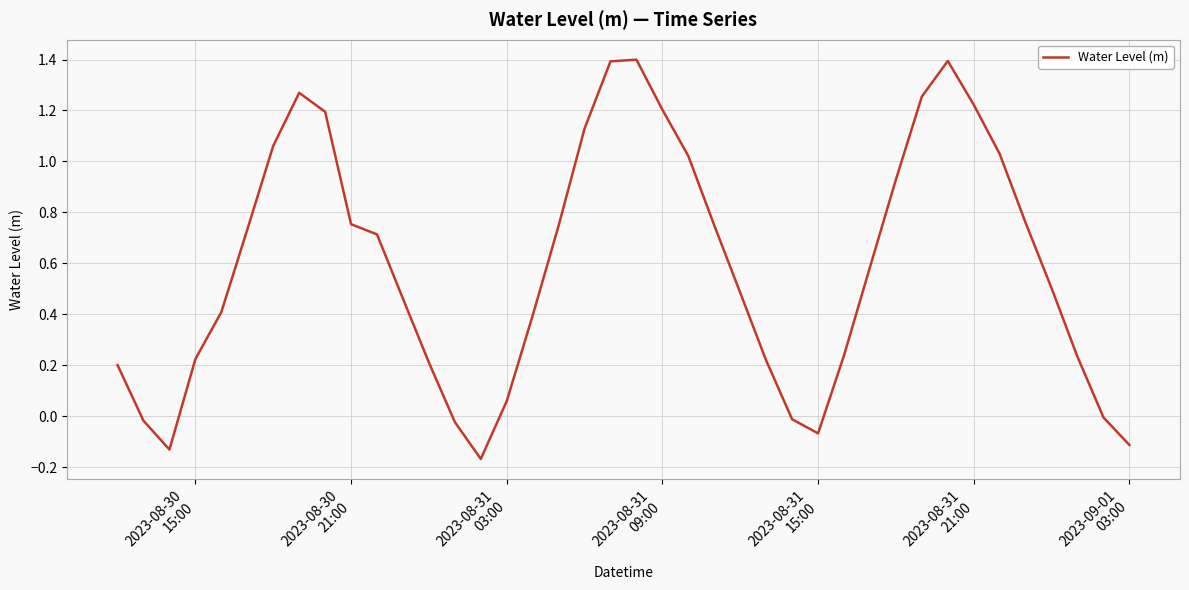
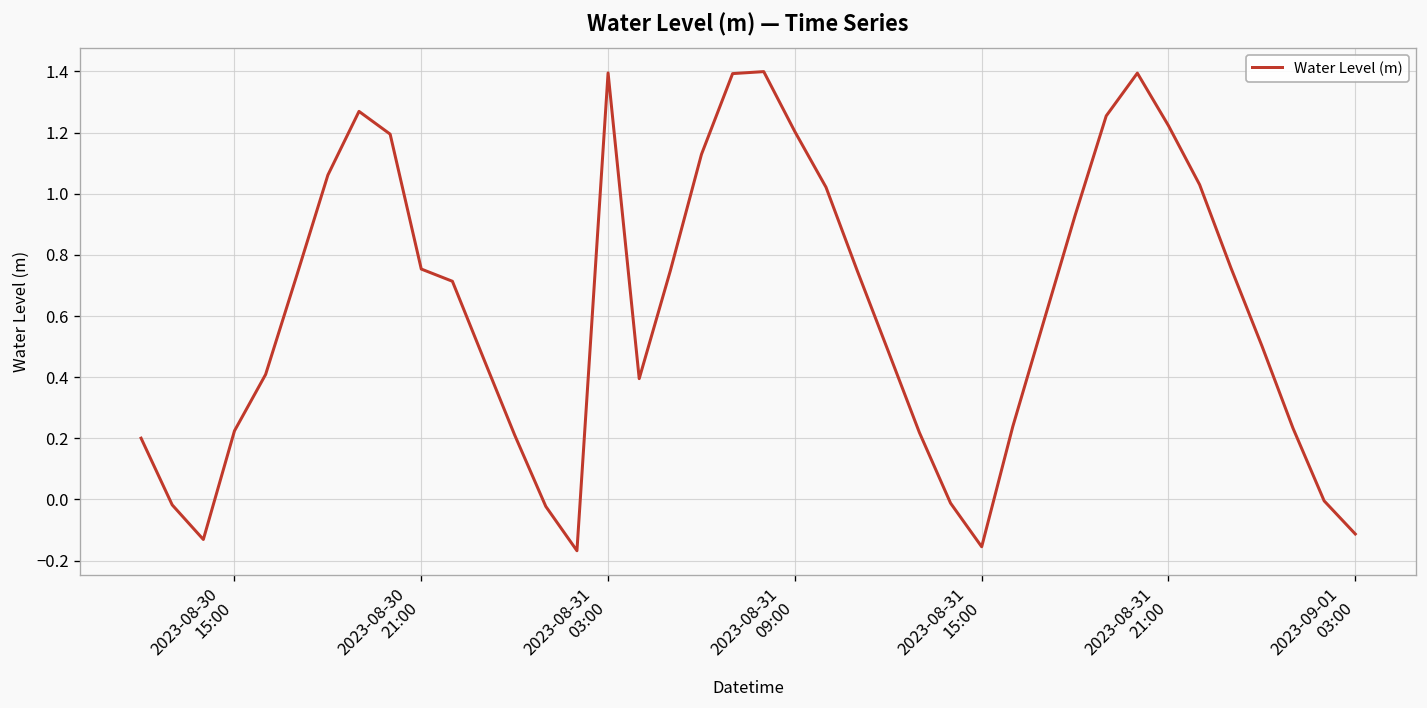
  {
    "2023-08-30 15:00": 0.22,
    "2023-08-30 21:00": 0.75,
-   "2023-08-31 03:00": 0.06,
+   "2023-08-31 03:00": 1.40,
    "2023-08-31 09:00": 1.20,
-   "2023-08-31 15:00": -0.07,
+   "2023-08-31 15:00": -0.15,
    "2023-08-31 21:00": 1.22,
    "2023-09-01 03:00": -0.11
  }
